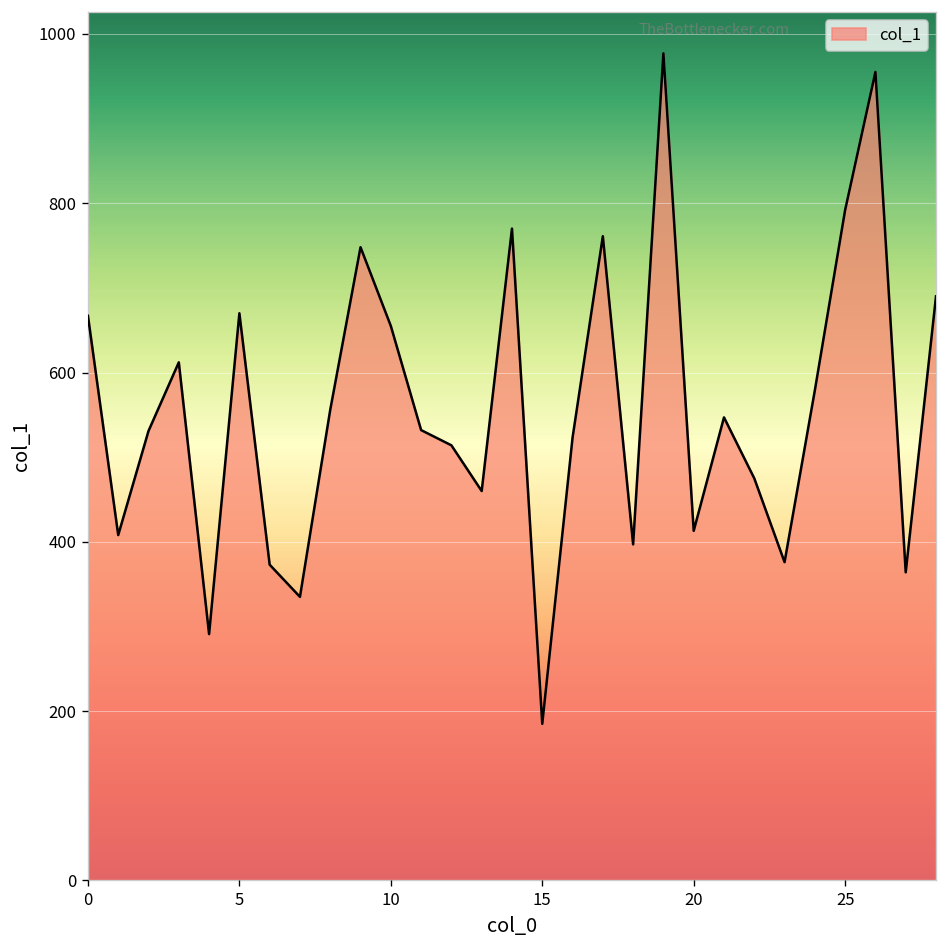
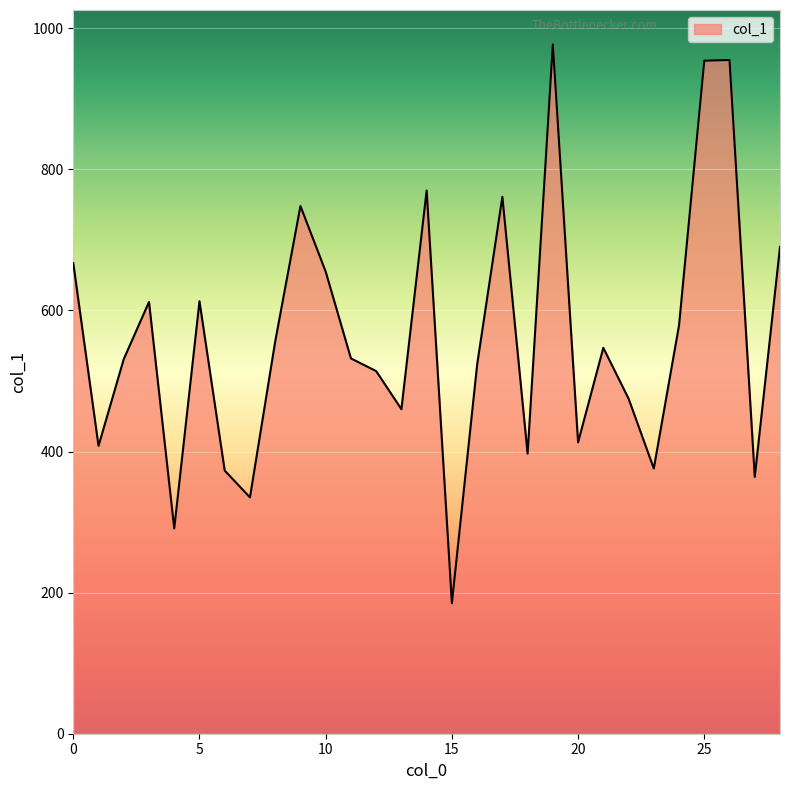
  {
    "0": 670,
-   "5": 670,
+   "5": 610,
    "10": 660,
    "15": 190,
    "20": 410,
-   "25": 790
+   "25": 950
  }
